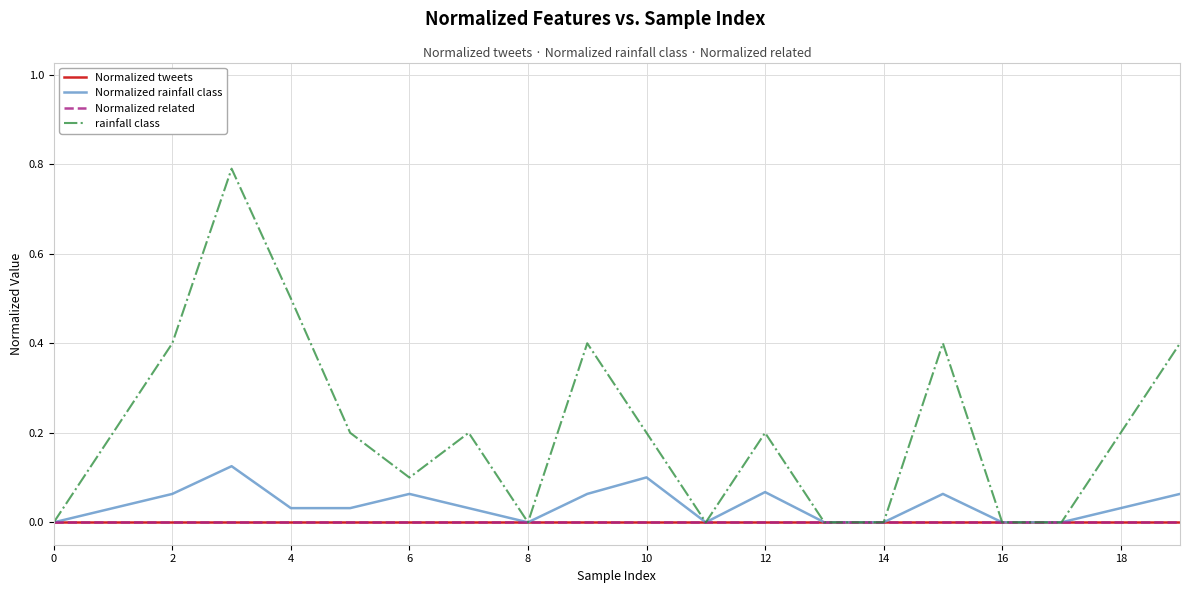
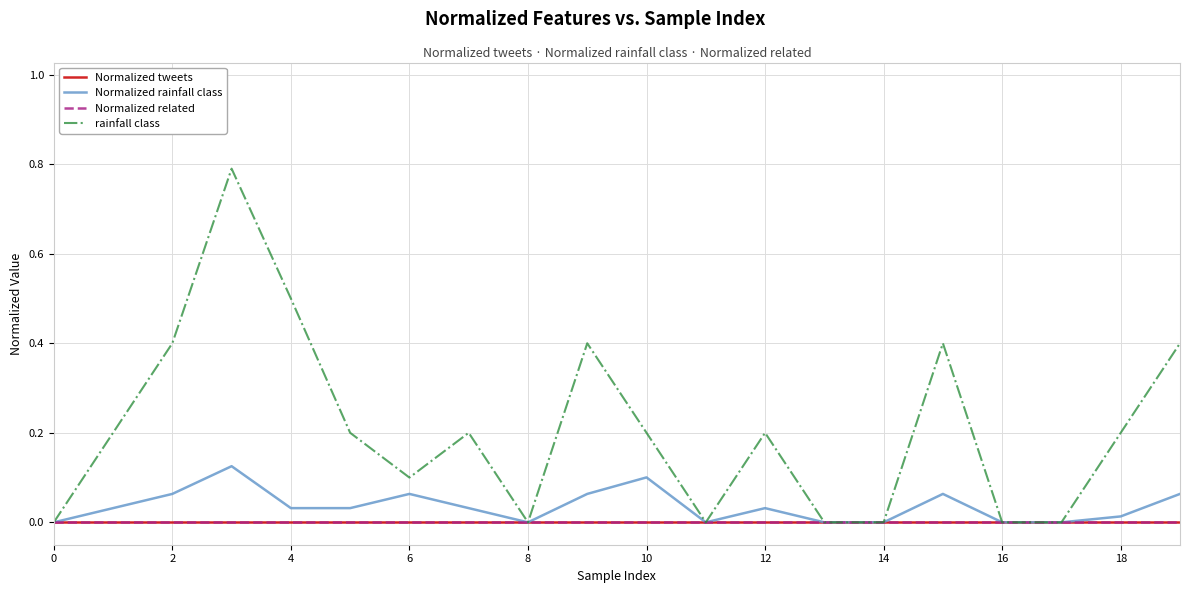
  {
    "Normalized related": {
      "2": 0.00,
      "4": 0.00,
      "6": 0.00,
      "10": 0.00,
      "12": 0.00,
      "18": 0.00
    },
    "Normalized rainfall class": {
      "2": 0.06,
      "4": 0.03,
      "6": 0.06,
      "10": 0.10,
-     "12": 0.07,
-     "18": 0.03
+     "12": 0.03,
+     "18": 0.01
    },
    "rainfall class": {
      "2": 0.40,
      "4": 0.50,
      "6": 0.10,
      "10": 0.20,
      "12": 0.20,
      "18": 0.20
    }
  }
